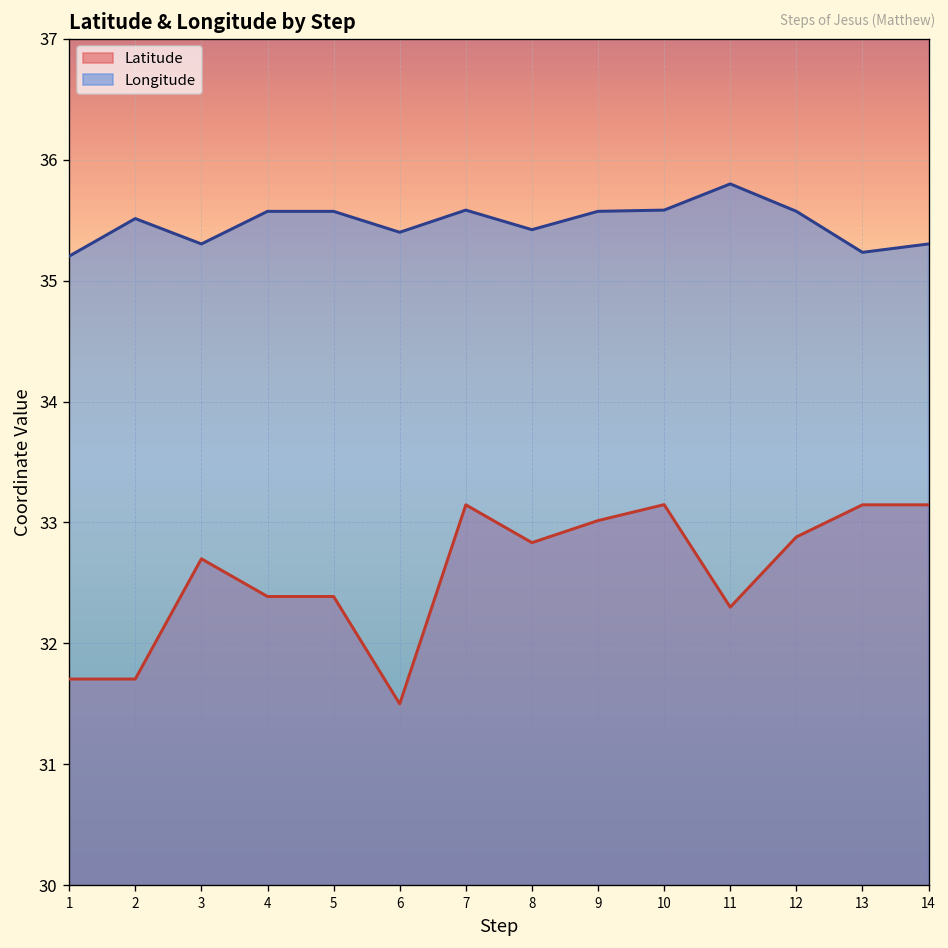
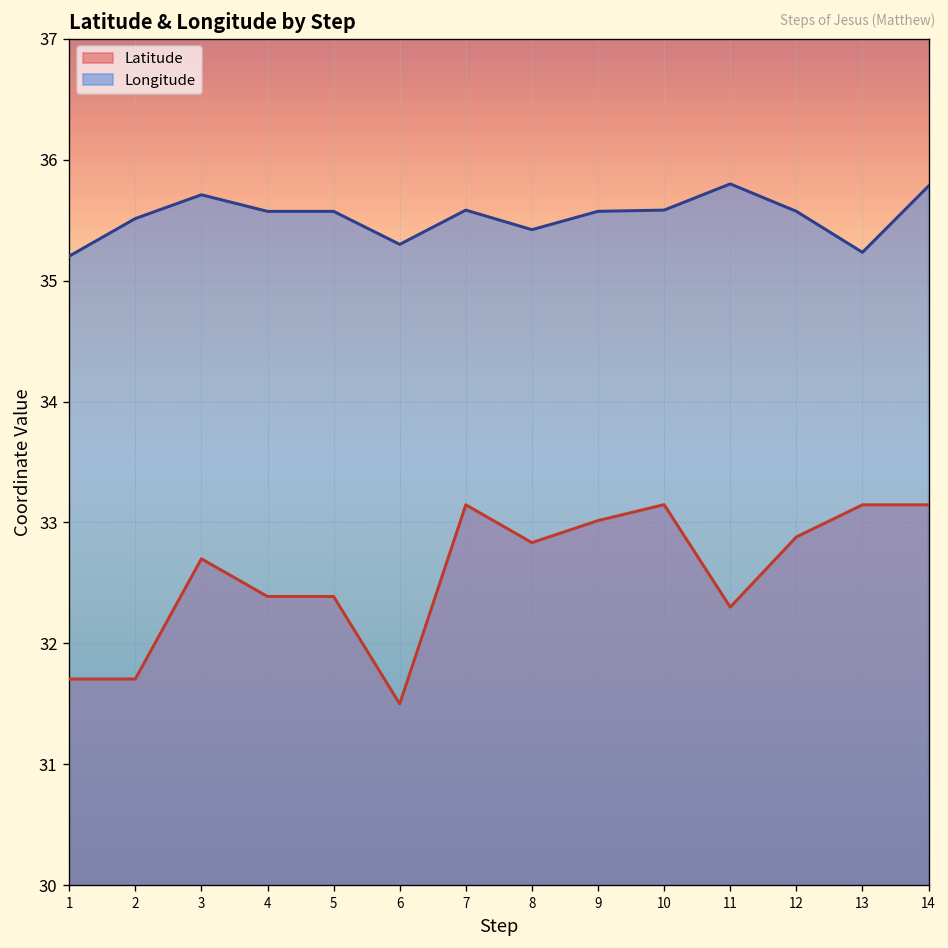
  {
    "Latitude": {
      "1": 31.71,
      "2": 31.71,
      "3": 32.70,
      "4": 32.39,
      "5": 32.39,
      "6": 31.50,
      "7": 33.15,
      "8": 32.83,
      "9": 33.02,
      "10": 33.15,
      "11": 32.30,
      "12": 32.88,
      "13": 33.15,
      "14": 33.15
    },
    "Longitude": {
      "1": 35.20,
      "2": 35.51,
-     "3": 35.30,
+     "3": 35.71,
      "4": 35.57,
      "5": 35.57,
-     "6": 35.4,
+     "6": 35.3,
      "7": 35.58,
      "8": 35.42,
      "9": 35.57,
      "10": 35.58,
      "11": 35.80,
      "12": 35.57,
      "13": 35.23,
-     "14": 35.30
+     "14": 35.78
    }
  }
